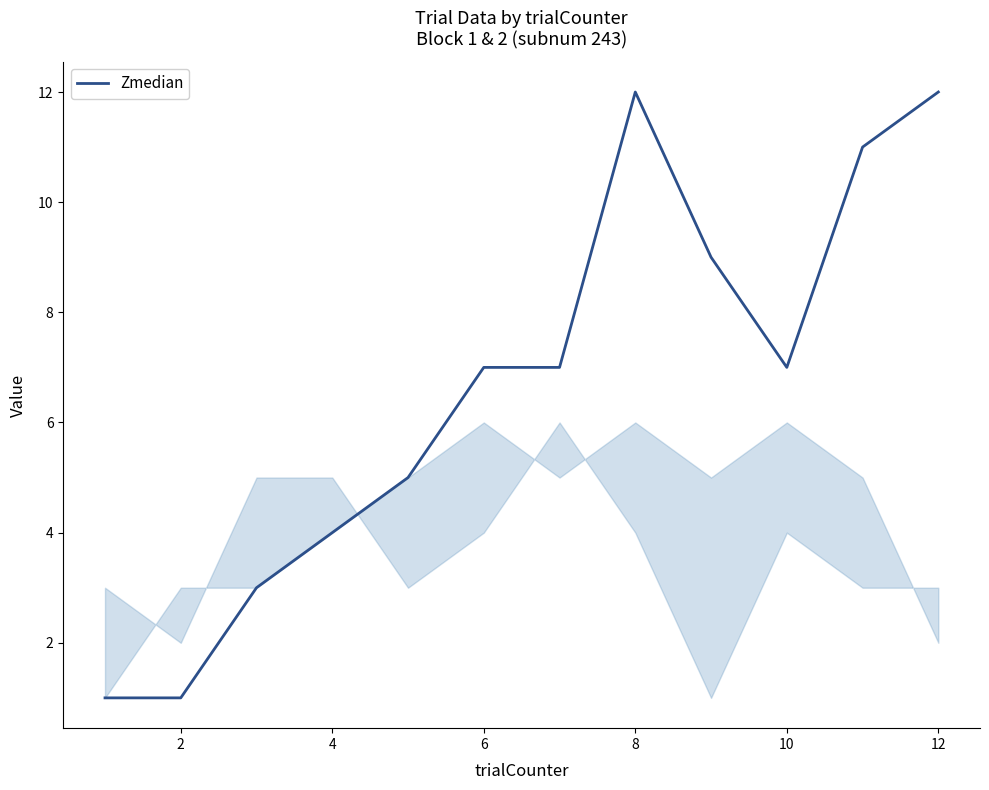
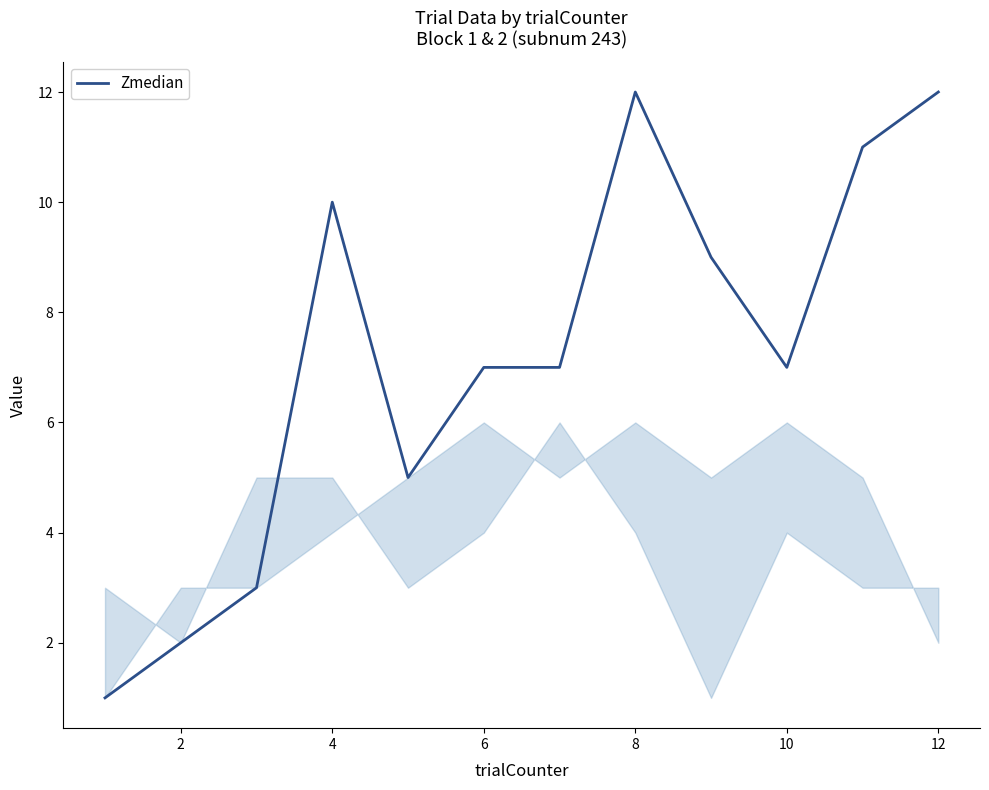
  {
    "Zmedian": {
-     "2": 1,
-     "4": 4,
+     "2": 2,
+     "4": 10,
      "6": 7,
      "8": 12,
      "10": 7,
      "12": 12
    }
  }
